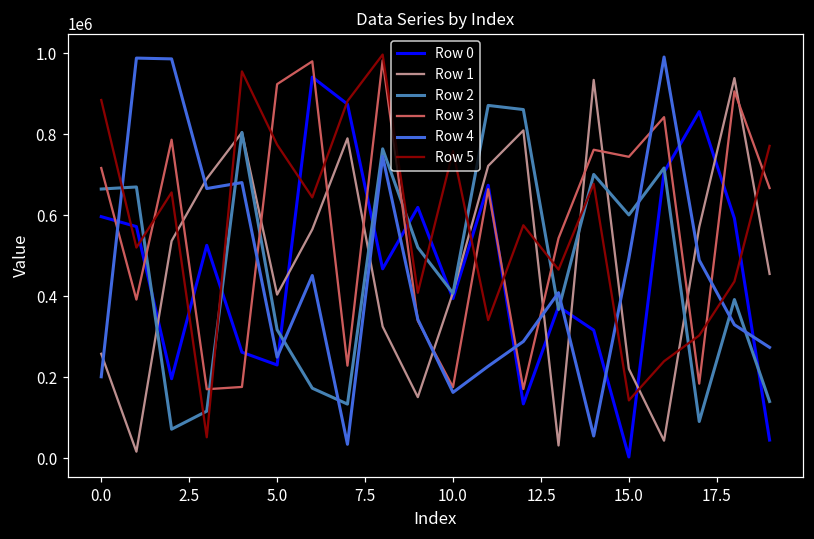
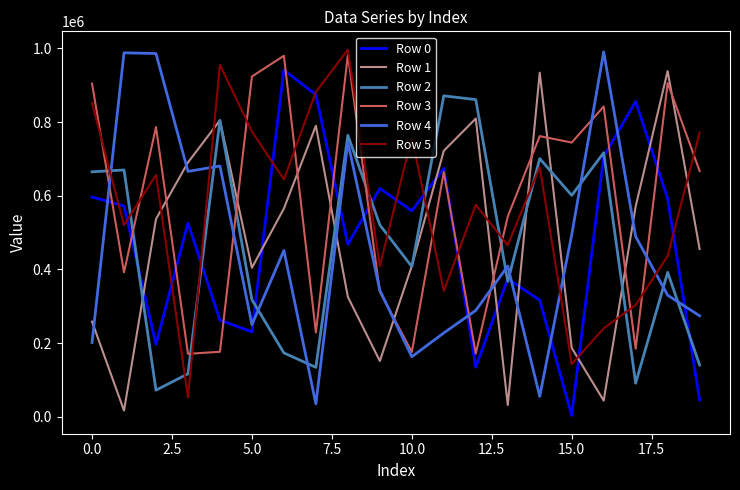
  {
    "Row 0": {
      "0.0": 600000,
      "5.0": 230000,
-     "10.0": 390000,
+     "10.0": 560000,
      "15.0": 0
    },
    "Row 1": {
      "0.0": 260000,
      "5.0": 400000,
-     "15.0": 220000
+     "15.0": 190000
    },
    "Row 3": {
-     "0.0": 720000,
+     "0.0": 900000,
      "5.0": 920000,
      "10.0": 180000,
      "15.0": 740000
    },
    "Row 5": {
-     "0.0": 880000,
+     "0.0": 850000,
      "5.0": 770000,
      "15.0": 140000
    }
  }
